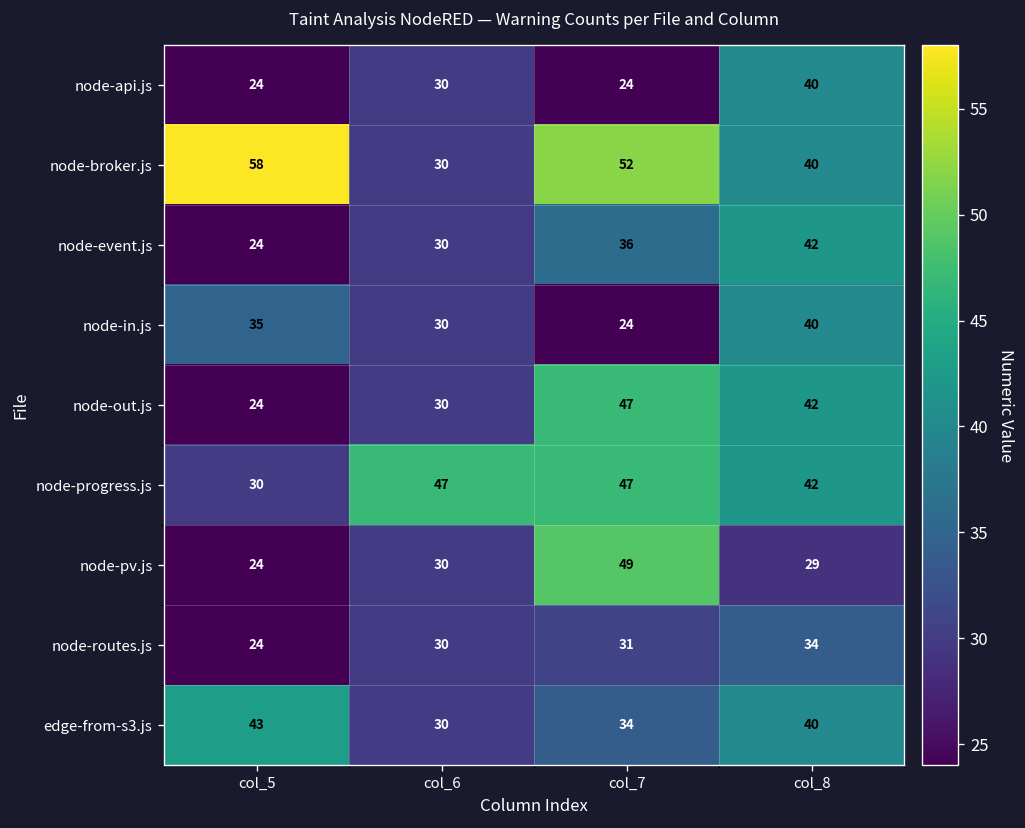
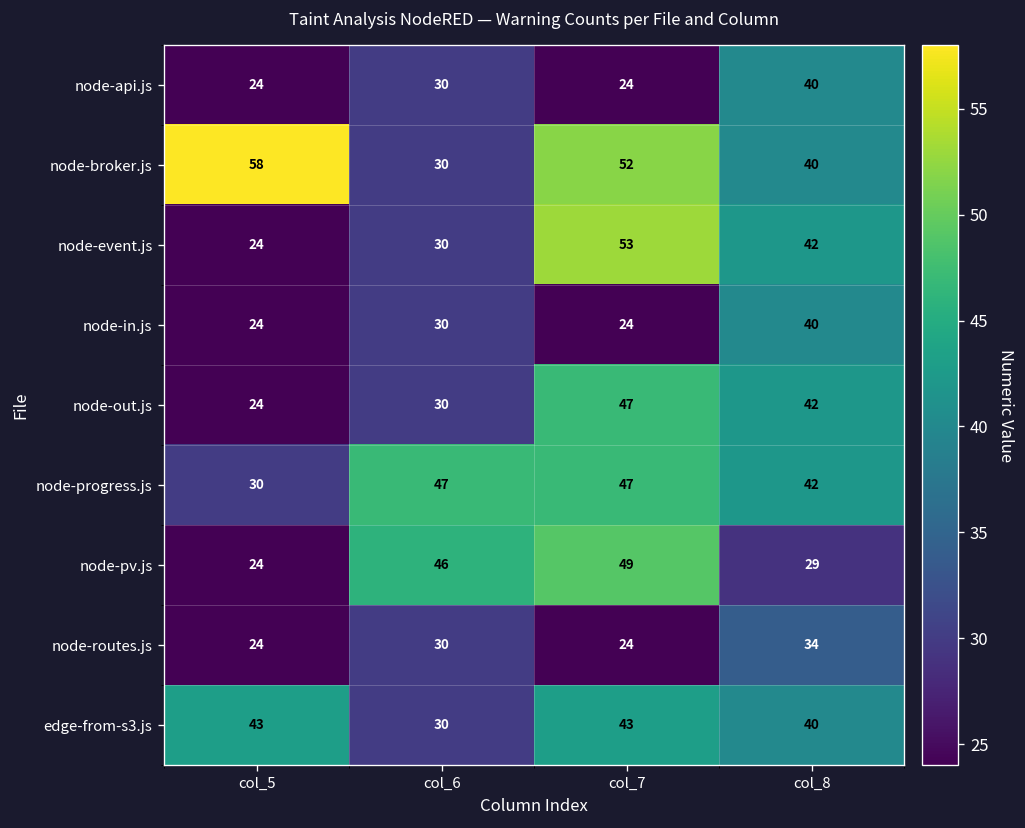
  {
    "node-api.js": {
      "col_5": 24,
      "col_6": 30,
      "col_7": 24,
      "col_8": 40
    },
    "node-broker.js": {
      "col_5": 58,
      "col_6": 30,
      "col_7": 52,
      "col_8": 40
    },
    "node-event.js": {
      "col_5": 24,
      "col_6": 30,
-     "col_7": 36,
+     "col_7": 53,
      "col_8": 42
    },
    "node-in.js": {
-     "col_5": 35,
+     "col_5": 24,
      "col_6": 30,
      "col_7": 24,
      "col_8": 40
    },
    "node-out.js": {
      "col_5": 24,
      "col_6": 30,
      "col_7": 47,
      "col_8": 42
    },
    "node-progress.js": {
      "col_5": 30,
      "col_6": 47,
      "col_7": 47,
      "col_8": 42
    },
    "node-pv.js": {
      "col_5": 24,
-     "col_6": 30,
+     "col_6": 46,
      "col_7": 49,
      "col_8": 29
    },
    "node-routes.js": {
      "col_5": 24,
      "col_6": 30,
-     "col_7": 31,
+     "col_7": 24,
      "col_8": 34
    },
    "edge-from-s3.js": {
      "col_5": 43,
      "col_6": 30,
-     "col_7": 34,
+     "col_7": 43,
      "col_8": 40
    }
  }
